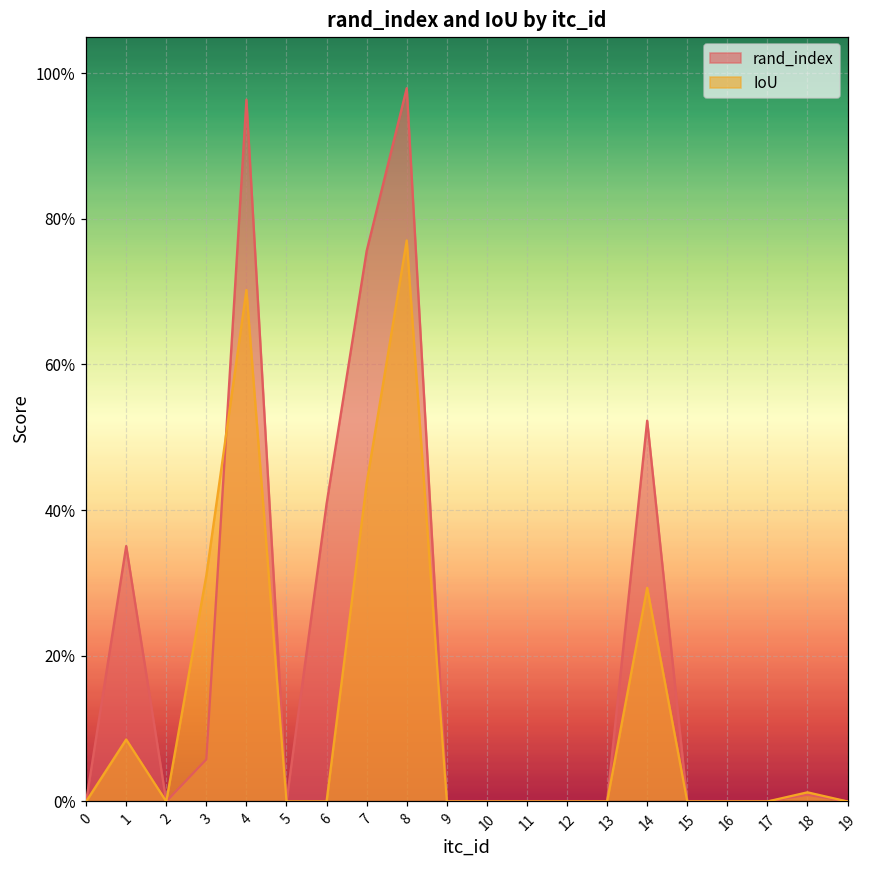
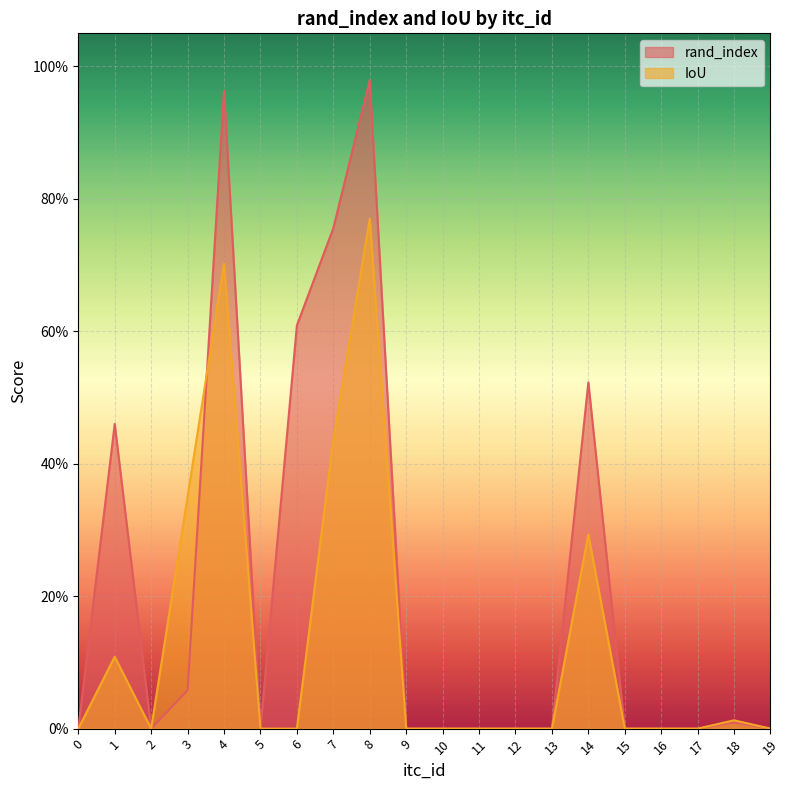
  {
    "rand_index": {
-     "1": "35%",
+     "1": "46%",
      "3": "6%",
      "4": "96%",
-     "6": "41%",
+     "6": "61%",
      "7": "76%",
      "8": "98%",
      "14": "52%"
    },
    "IoU": {
-     "1": "9%",
-     "3": "31%",
+     "1": "11%",
+     "3": "35%",
      "4": "70%",
      "6": "0%",
      "7": "44%",
      "8": "77%",
      "14": "29%"
    }
  }
